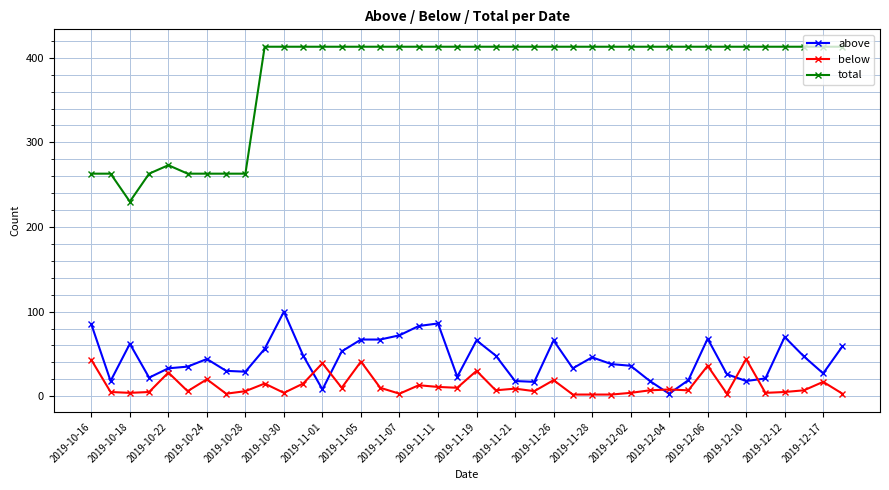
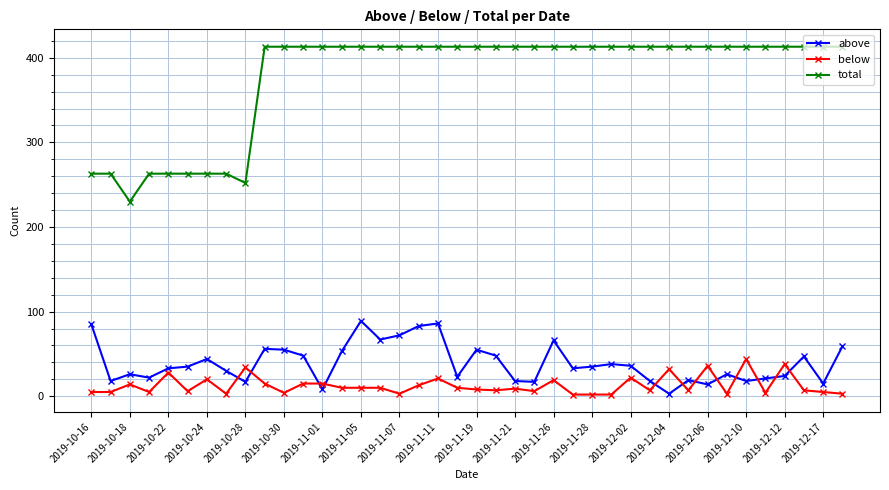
  {
    "above": {
      "2019-10-16": 90,
-     "2019-10-18": 60,
+     "2019-10-18": 30,
      "2019-10-22": 30,
      "2019-10-24": 40,
-     "2019-10-28": 30,
-     "2019-10-30": 100,
+     "2019-10-28": 20,
+     "2019-10-30": 60,
      "2019-11-01": 10,
-     "2019-11-05": 70,
+     "2019-11-05": 90,
      "2019-11-07": 70,
      "2019-11-11": 90,
-     "2019-11-19": 70,
+     "2019-11-19": 60,
      "2019-11-21": 20,
      "2019-11-26": 70,
-     "2019-11-28": 50,
+     "2019-11-28": 40,
      "2019-12-02": 40,
      "2019-12-04": 0,
-     "2019-12-06": 70,
+     "2019-12-06": 10,
      "2019-12-10": 20,
-     "2019-12-12": 70,
-     "2019-12-17": 30
+     "2019-12-12": 20,
+     "2019-12-17": 20
    },
    "below": {
-     "2019-10-16": 40,
-     "2019-10-18": 0,
+     "2019-10-16": 10,
+     "2019-10-18": 10,
      "2019-10-22": 30,
      "2019-10-24": 20,
-     "2019-10-28": 10,
+     "2019-10-28": 30,
      "2019-10-30": 0,
-     "2019-11-01": 40,
-     "2019-11-05": 40,
+     "2019-11-01": 20,
+     "2019-11-05": 10,
      "2019-11-07": 0,
-     "2019-11-11": 10,
-     "2019-11-19": 30,
+     "2019-11-11": 20,
+     "2019-11-19": 10,
      "2019-11-21": 10,
      "2019-11-26": 20,
      "2019-11-28": 0,
-     "2019-12-02": 0,
-     "2019-12-04": 10,
+     "2019-12-02": 20,
+     "2019-12-04": 30,
      "2019-12-06": 40,
      "2019-12-10": 40,
-     "2019-12-12": 10,
-     "2019-12-17": 20
+     "2019-12-12": 40,
+     "2019-12-17": 10
    },
    "total": {
      "2019-10-16": 260,
      "2019-10-18": 230,
-     "2019-10-22": 270,
+     "2019-10-22": 260,
      "2019-10-24": 260,
-     "2019-10-28": 260,
+     "2019-10-28": 250,
      "2019-10-30": 410,
      "2019-11-01": 410,
      "2019-11-05": 410,
      "2019-11-07": 410,
      "2019-11-11": 410,
      "2019-11-19": 410,
      "2019-11-21": 410,
      "2019-11-26": 410,
      "2019-11-28": 410,
      "2019-12-02": 410,
      "2019-12-04": 410,
      "2019-12-06": 410,
      "2019-12-10": 410,
      "2019-12-12": 410
    }
  }
